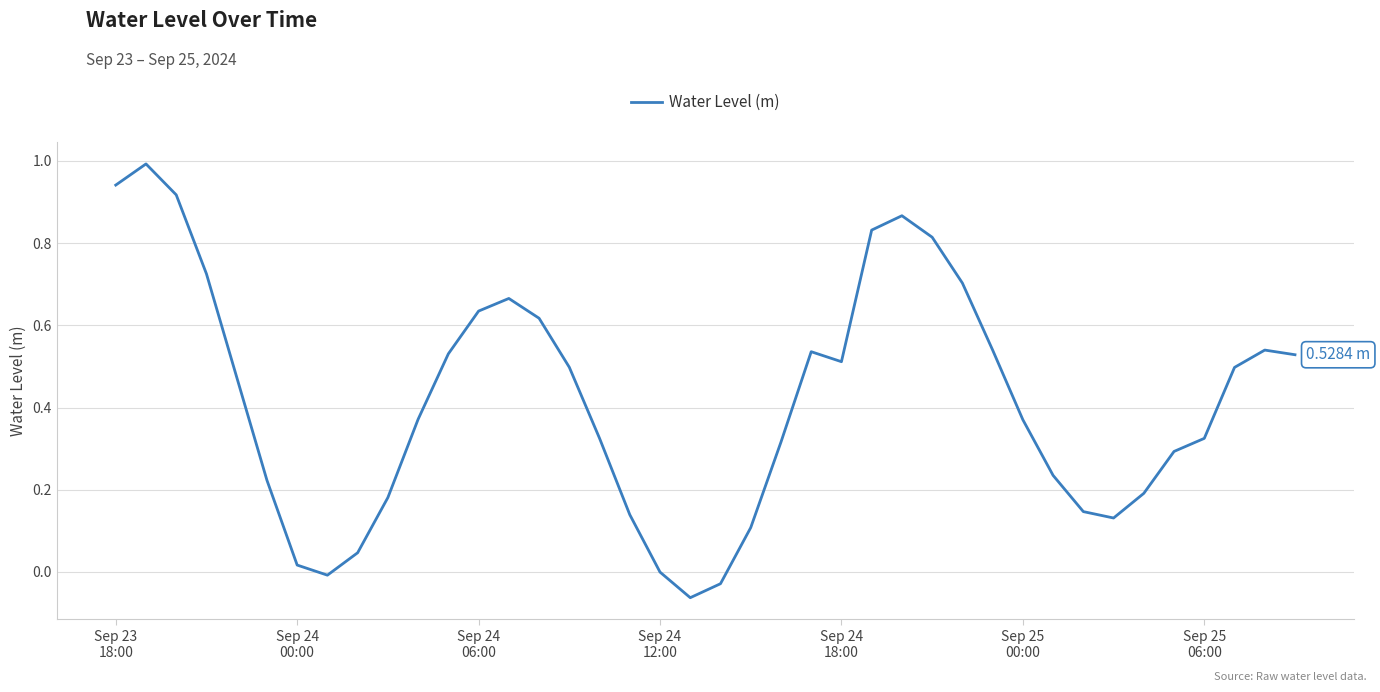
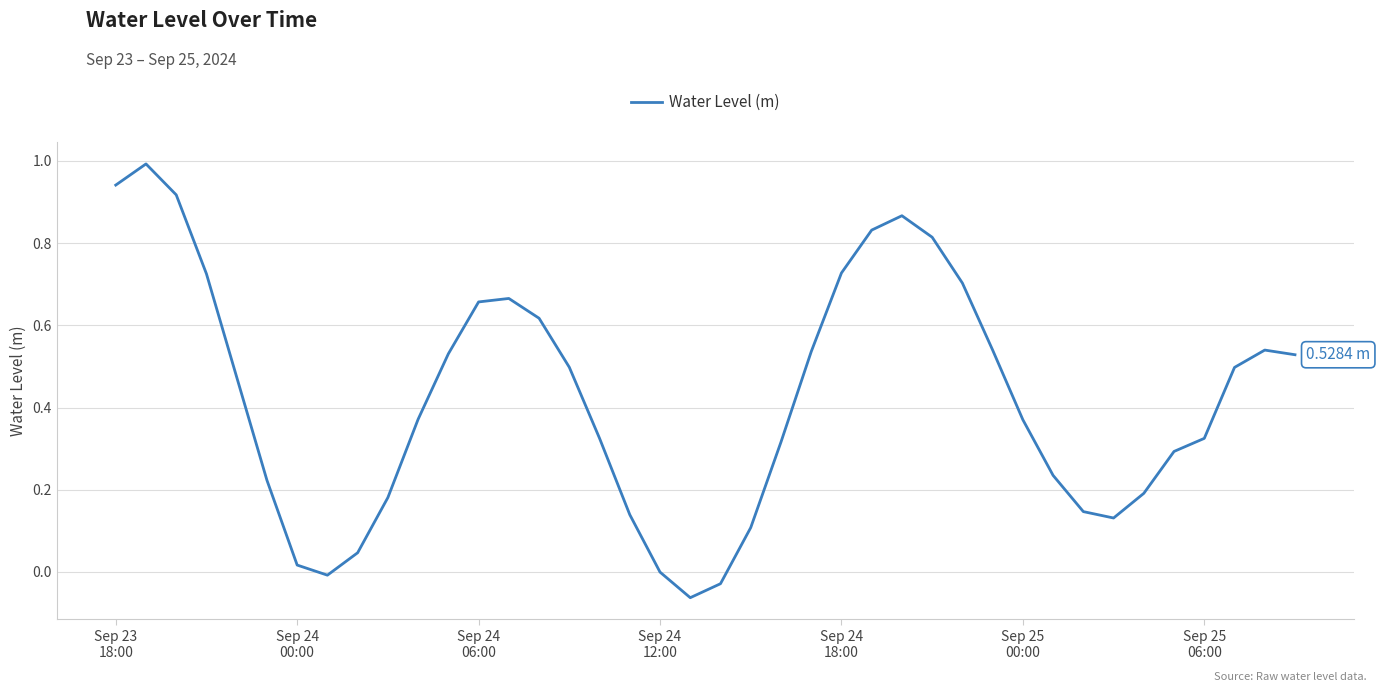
  {
    "Sep 23 18:00": 0.94,
    "Sep 24 00:00": 0.02,
-   "Sep 24 06:00": 0.63,
+   "Sep 24 06:00": 0.66,
    "Sep 24 12:00": 0.00,
-   "Sep 24 18:00": 0.51,
+   "Sep 24 18:00": 0.73,
    "Sep 25 00:00": 0.37,
    "Sep 25 06:00": 0.32
  }
